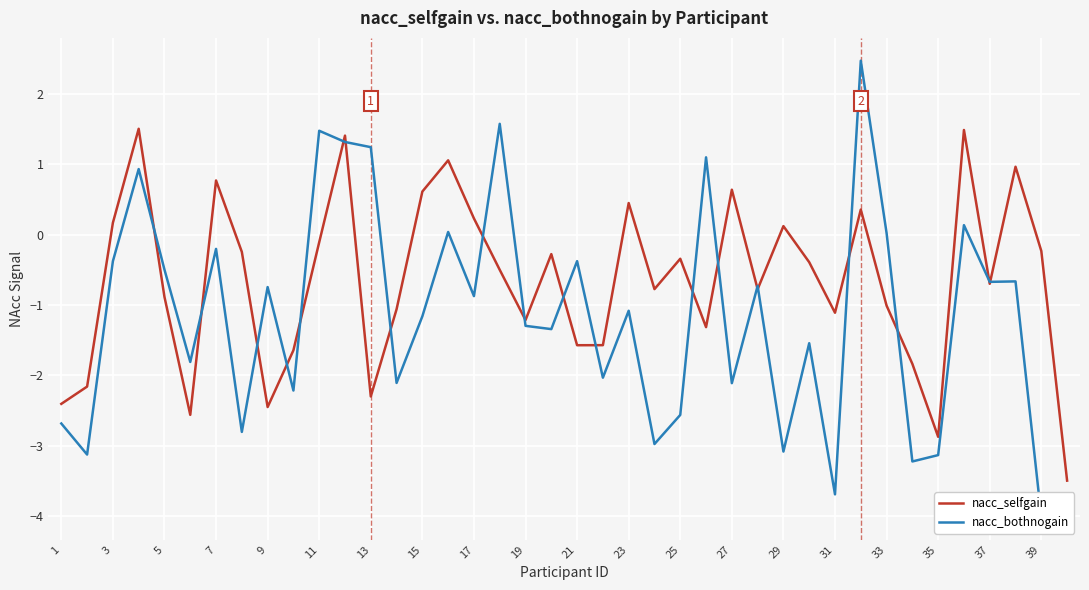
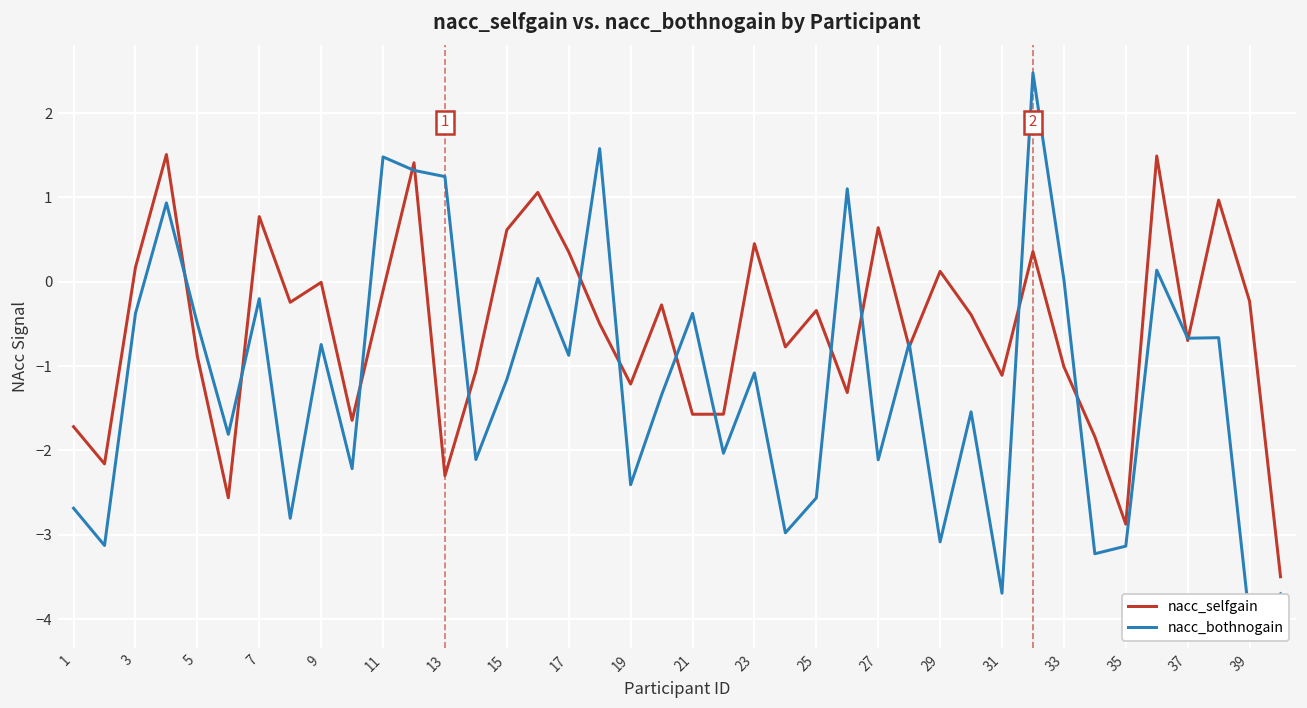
  {
    "nacc_selfgain": {
-     "1": -2.4,
+     "1": -1.7,
      "3": 0.2,
      "5": -0.9,
      "7": 0.8,
-     "9": -2.5,
+     "9": 0.0,
      "11": -0.1,
      "13": -2.3,
      "15": 0.6,
-     "17": 0.2,
+     "17": 0.4,
      "19": -1.2,
      "21": -1.6,
      "23": 0.5,
      "25": -0.3,
      "27": 0.6,
      "29": 0.1,
      "31": -1.1,
      "33": -1.0,
      "35": -2.9,
      "39": -0.2
    },
    "nacc_bothnogain": {
      "1": -2.7,
      "3": -0.4,
      "5": -0.5,
      "7": -0.2,
      "9": -0.7,
      "11": 1.5,
      "13": 1.2,
      "15": -1.2,
      "17": -0.9,
-     "19": -1.3,
+     "19": -2.4,
      "21": -0.4,
      "23": -1.1,
      "25": -2.6,
      "27": -2.1,
      "29": -3.1,
      "31": -3.7,
      "33": 0.0,
      "35": -3.1
    }
  }
